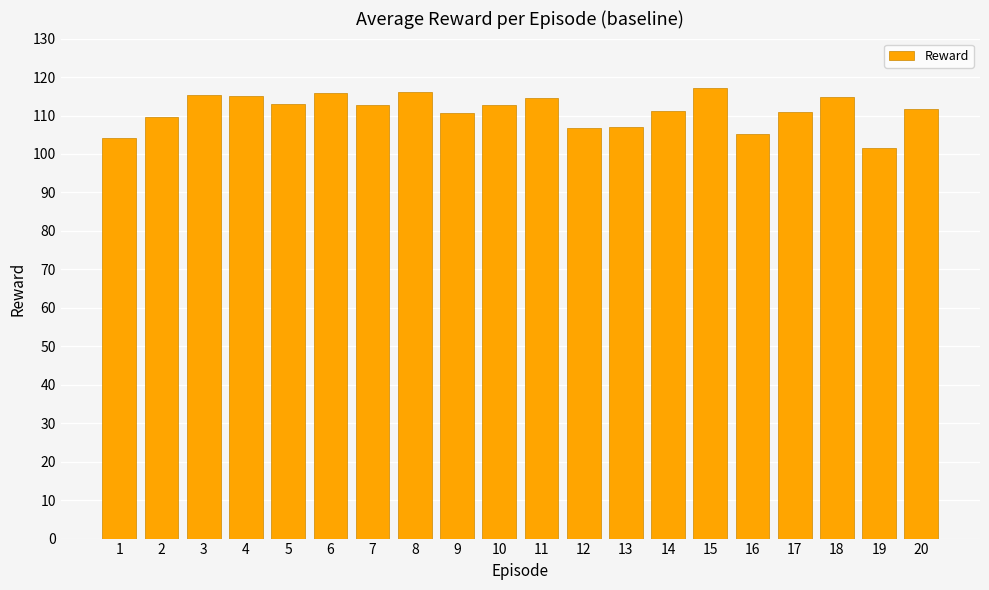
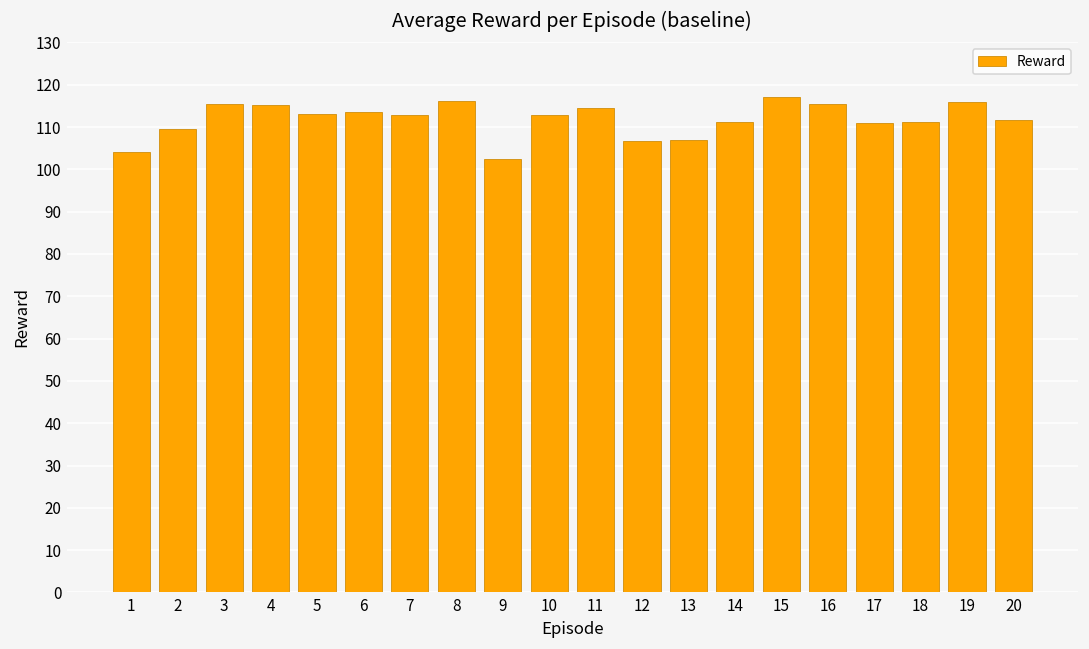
  {
    "1": 104,
    "2": 110,
    "3": 115,
    "4": 115,
    "5": 113,
-   "6": 116,
+   "6": 114,
    "7": 113,
    "8": 116,
-   "9": 111,
+   "9": 102,
    "10": 113,
    "11": 115,
    "12": 107,
    "13": 107,
    "14": 111,
    "15": 117,
-   "16": 105,
+   "16": 115,
    "17": 111,
-   "18": 115,
-   "19": 102,
+   "18": 111,
+   "19": 116,
    "20": 112
  }
